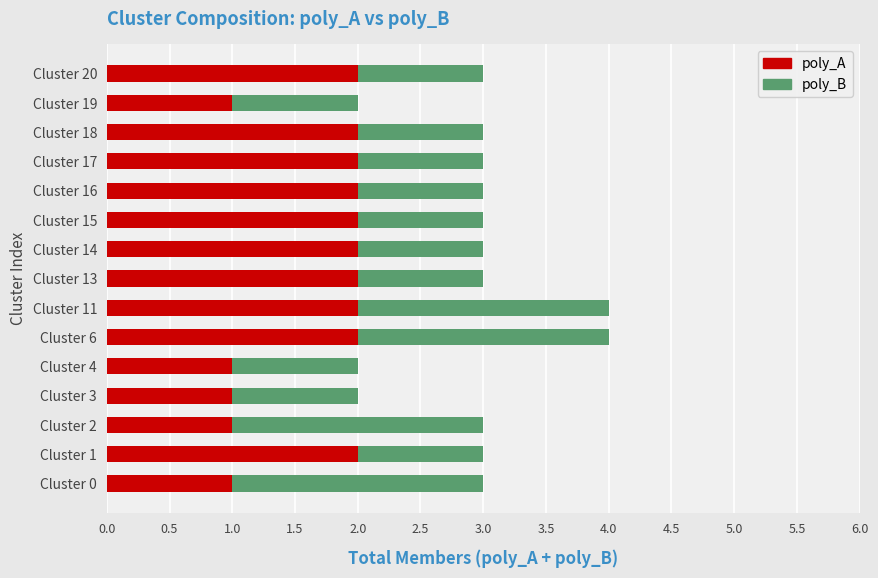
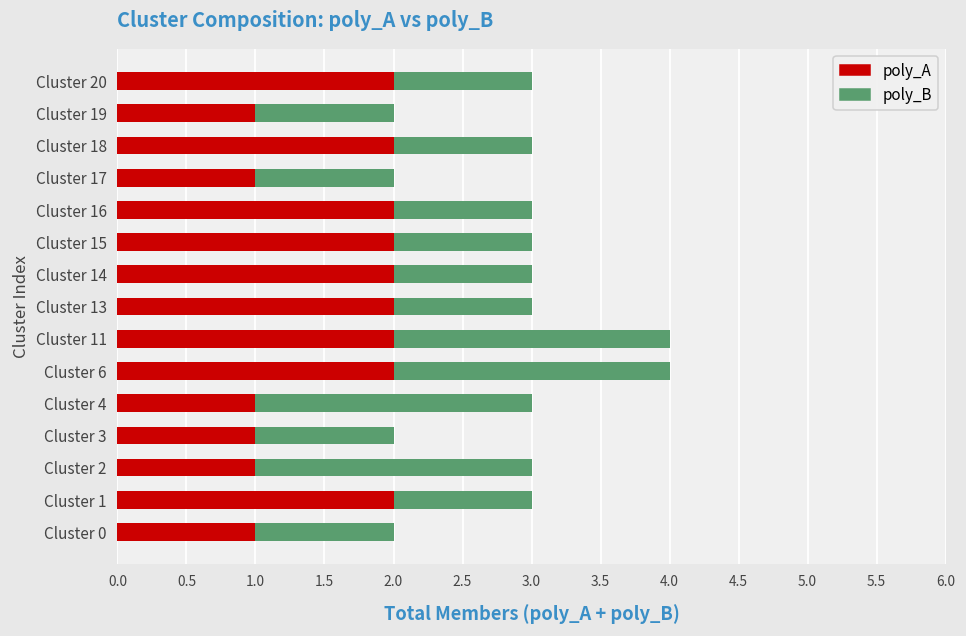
  {
    "poly_A": {
      "Cluster 20": 2,
      "Cluster 19": 1,
      "Cluster 18": 2,
-     "Cluster 17": 2,
+     "Cluster 17": 1,
      "Cluster 16": 2,
      "Cluster 15": 2,
      "Cluster 14": 2,
      "Cluster 13": 2,
      "Cluster 11": 2,
      "Cluster 6": 2,
      "Cluster 4": 1,
      "Cluster 3": 1,
      "Cluster 2": 1,
      "Cluster 1": 2,
      "Cluster 0": 1
    },
    "poly_B": {
      "Cluster 20": 1,
      "Cluster 19": 1,
      "Cluster 18": 1,
      "Cluster 17": 1,
      "Cluster 16": 1,
      "Cluster 15": 1,
      "Cluster 14": 1,
      "Cluster 13": 1,
      "Cluster 11": 2,
      "Cluster 6": 2,
-     "Cluster 4": 1,
+     "Cluster 4": 2,
      "Cluster 3": 1,
      "Cluster 2": 2,
      "Cluster 1": 1,
-     "Cluster 0": 2
+     "Cluster 0": 1
    }
  }
